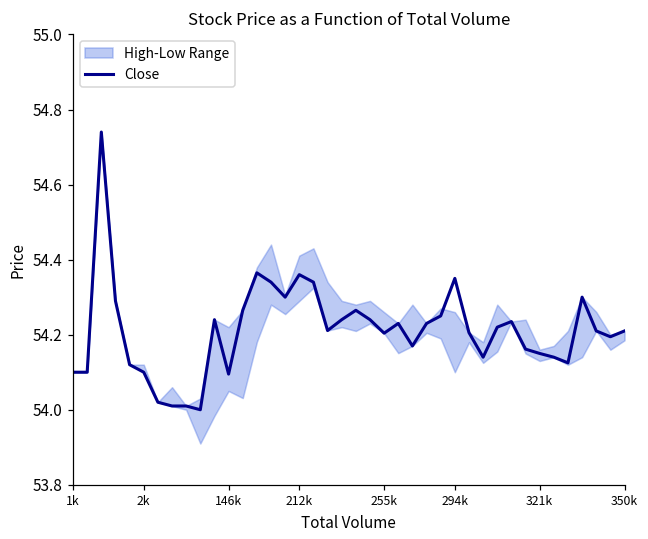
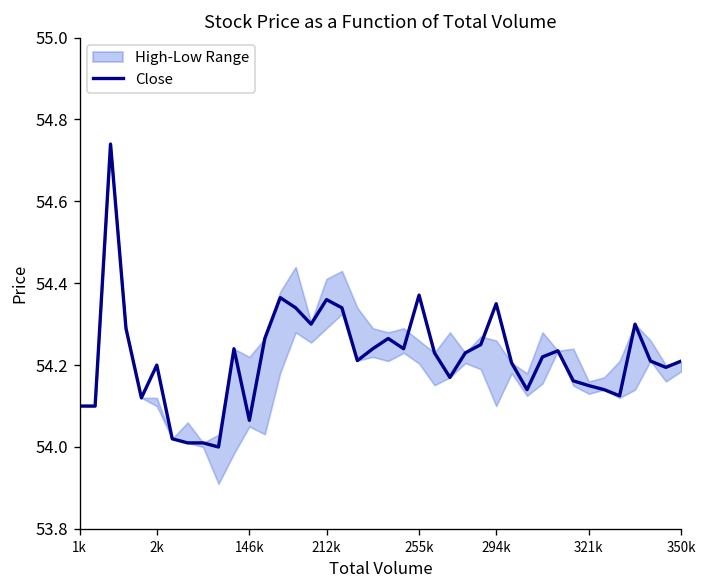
  {
    "Close": {
-     "2k": 54.1,
-     "146k": 54.10,
+     "2k": 54.2,
+     "146k": 54.07,
      "212k": 54.36,
-     "255k": 54.20,
+     "255k": 54.37,
      "294k": 54.35,
      "321k": 54.15
    }
  }
